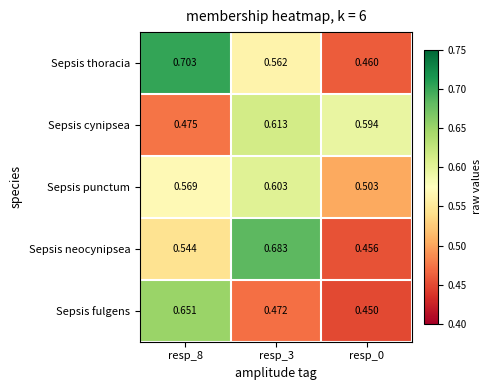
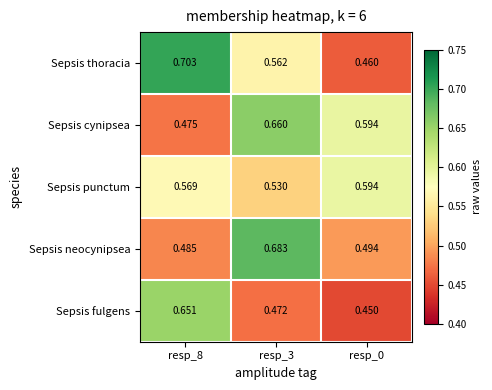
  {
    "Sepsis thoracia": {
      "resp_8": 0.703,
      "resp_3": 0.562,
      "resp_0": 0.460
    },
    "Sepsis cynipsea": {
      "resp_8": 0.475,
-     "resp_3": 0.613,
+     "resp_3": 0.660,
      "resp_0": 0.594
    },
    "Sepsis punctum": {
      "resp_8": 0.569,
-     "resp_3": 0.603,
-     "resp_0": 0.503
+     "resp_3": 0.530,
+     "resp_0": 0.594
    },
    "Sepsis neocynipsea": {
-     "resp_8": 0.544,
+     "resp_8": 0.485,
      "resp_3": 0.683,
-     "resp_0": 0.456
+     "resp_0": 0.494
    },
    "Sepsis fulgens": {
      "resp_8": 0.651,
      "resp_3": 0.472,
      "resp_0": 0.450
    }
  }
